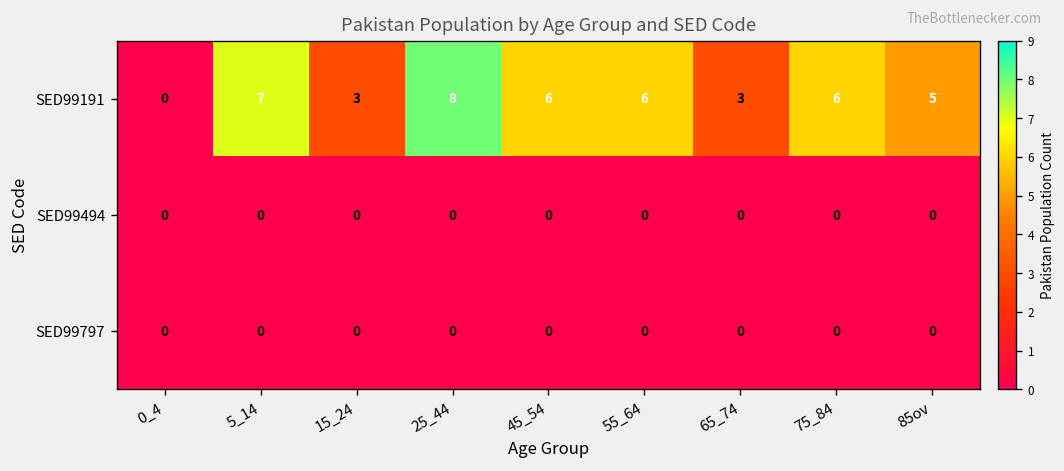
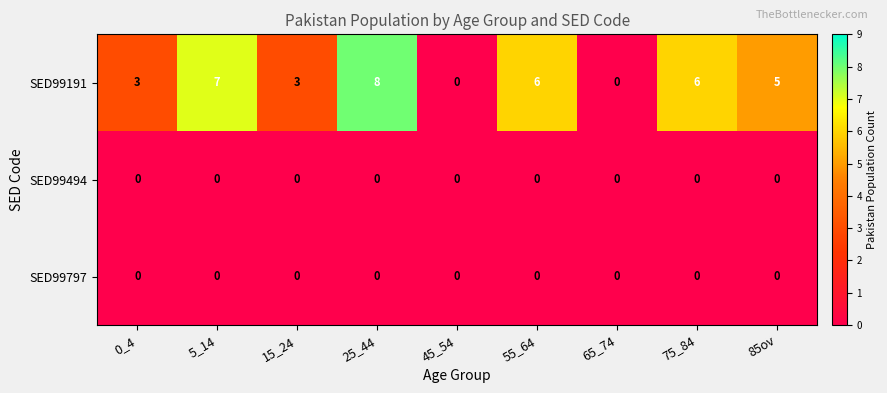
  {
    "SED99191": {
-     "0_4": 0,
+     "0_4": 3,
      "5_14": 7,
      "15_24": 3,
      "25_44": 8,
-     "45_54": 6,
+     "45_54": 0,
      "55_64": 6,
-     "65_74": 3,
+     "65_74": 0,
      "75_84": 6,
      "85ov": 5
    },
    "SED99494": {
      "0_4": 0,
      "5_14": 0,
      "15_24": 0,
      "25_44": 0,
      "45_54": 0,
      "55_64": 0,
      "65_74": 0,
      "75_84": 0,
      "85ov": 0
    },
    "SED99797": {
      "0_4": 0,
      "5_14": 0,
      "15_24": 0,
      "25_44": 0,
      "45_54": 0,
      "55_64": 0,
      "65_74": 0,
      "75_84": 0,
      "85ov": 0
    }
  }
